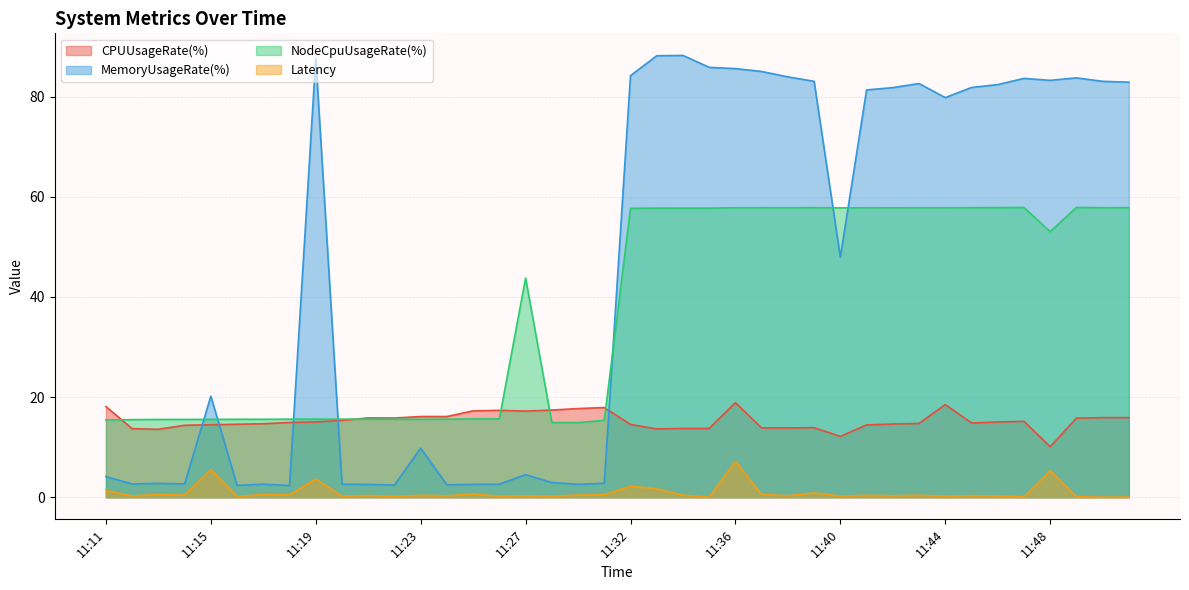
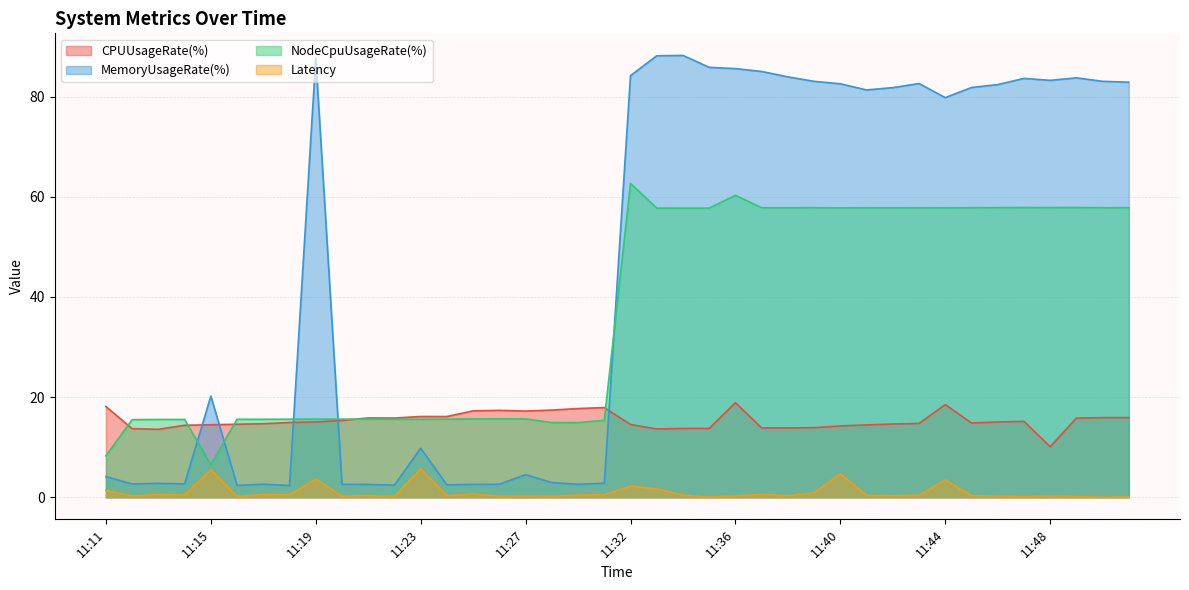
  {
    "CPUUsageRate(%)": {
      "11:11": 18,
      "11:15": 14,
      "11:19": 15,
      "11:23": 16,
      "11:27": 17,
      "11:32": 15,
      "11:36": 19,
-     "11:40": 12,
+     "11:40": 14,
      "11:44": 19,
      "11:48": 10
    },
    "MemoryUsageRate(%)": {
      "11:11": 4,
      "11:15": 20,
      "11:23": 10,
      "11:27": 5,
      "11:32": 84,
      "11:36": 86,
-     "11:40": 48,
+     "11:40": 83,
      "11:44": 80,
      "11:48": 83
    },
    "NodeCpuUsageRate(%)": {
-     "11:11": 15,
-     "11:15": 16,
+     "11:11": 8,
+     "11:15": 6,
      "11:19": 16,
      "11:23": 16,
-     "11:27": 44,
-     "11:32": 58,
-     "11:36": 58,
+     "11:27": 16,
+     "11:32": 63,
+     "11:36": 60,
      "11:40": 58,
      "11:44": 58,
-     "11:48": 53
+     "11:48": 58
    },
    "Latency": {
      "11:11": 1,
      "11:15": 6,
      "11:19": 4,
-     "11:23": 0,
+     "11:23": 6,
      "11:27": 0,
      "11:32": 2,
-     "11:36": 7,
-     "11:40": 0,
-     "11:44": 0,
-     "11:48": 5
+     "11:36": 0,
+     "11:40": 5,
+     "11:44": 3,
+     "11:48": 0
    }
  }
